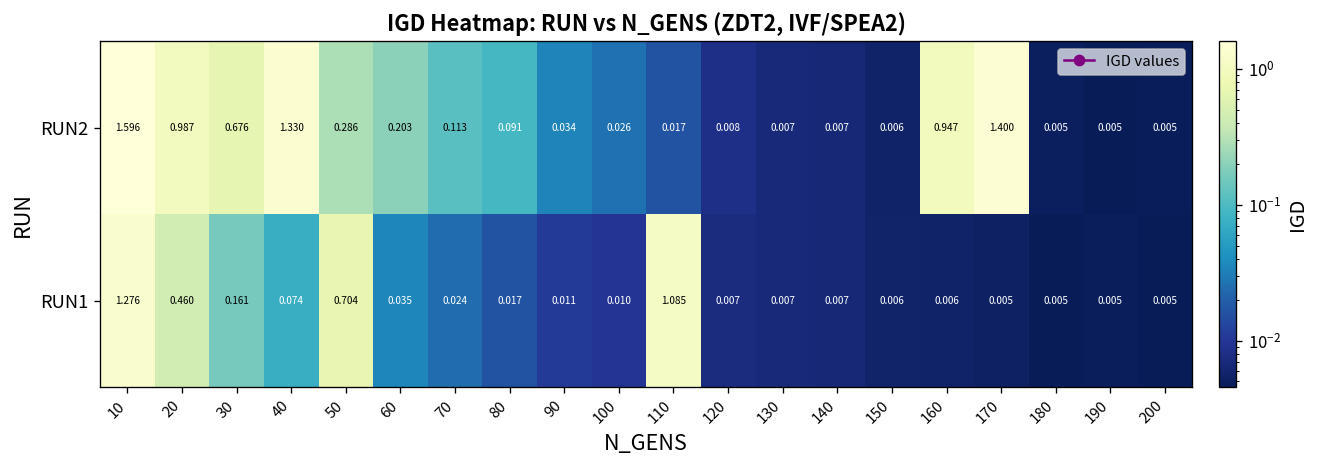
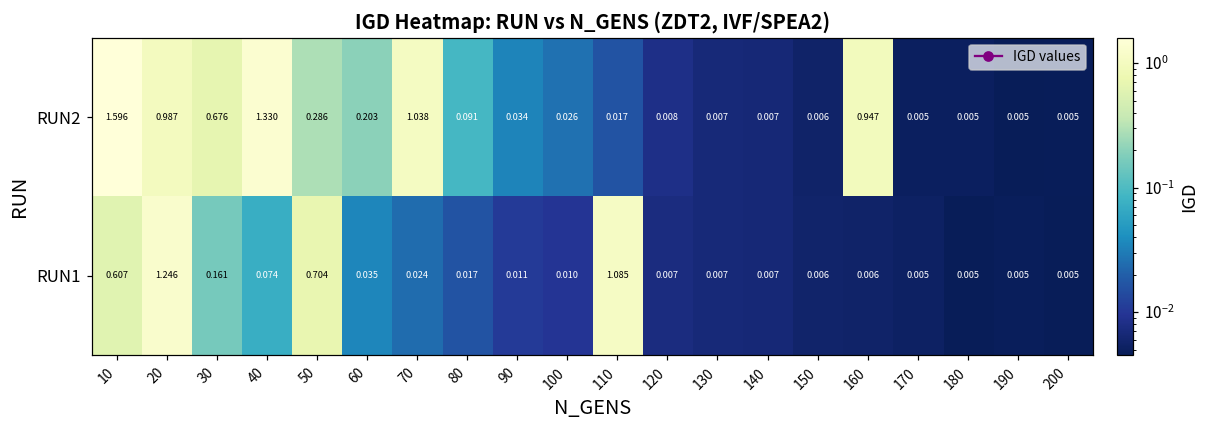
  {
    "RUN2": {
      "10": 1.596,
      "20": 0.987,
      "30": 0.676,
      "40": 1.330,
      "50": 0.286,
      "60": 0.203,
-     "70": 0.113,
+     "70": 1.038,
      "80": 0.091,
      "90": 0.034,
      "100": 0.026,
      "110": 0.017,
      "120": 0.008,
      "130": 0.007,
      "140": 0.007,
      "150": 0.006,
      "160": 0.947,
-     "170": 1.400,
+     "170": 0.005,
      "180": 0.005,
      "190": 0.005,
      "200": 0.005
    },
    "RUN1": {
-     "10": 1.276,
-     "20": 0.460,
+     "10": 0.607,
+     "20": 1.246,
      "30": 0.161,
      "40": 0.074,
      "50": 0.704,
      "60": 0.035,
      "70": 0.024,
      "80": 0.017,
      "90": 0.011,
      "100": 0.010,
      "110": 1.085,
      "120": 0.007,
      "130": 0.007,
      "140": 0.007,
      "150": 0.006,
      "160": 0.006,
      "170": 0.005,
      "180": 0.005,
      "190": 0.005,
      "200": 0.005
    }
  }
